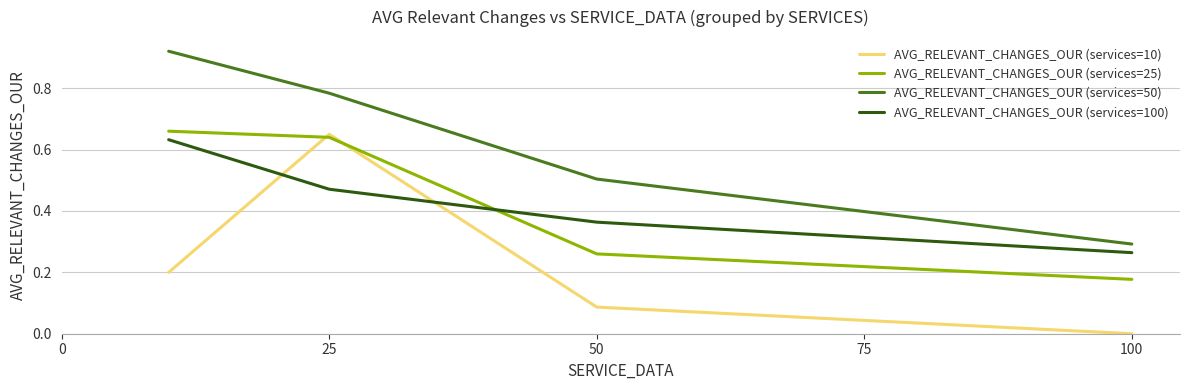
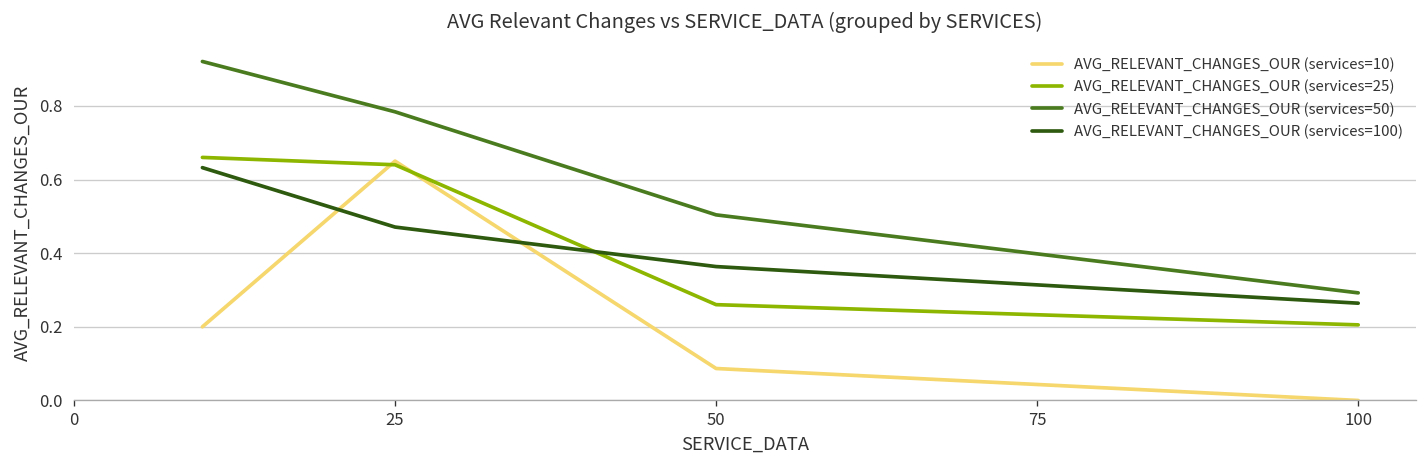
  {
    "AVG_RELEVANT_CHANGES_OUR (services=10)": {
      "25": 0.65,
      "50": 0.09,
      "100": 0.00
    },
    "AVG_RELEVANT_CHANGES_OUR (services=25)": {
      "25": 0.64,
      "50": 0.26,
-     "100": 0.18
+     "100": 0.21
    }
  }
